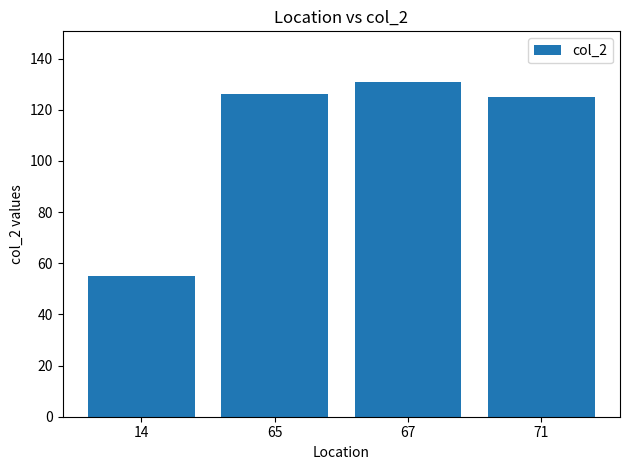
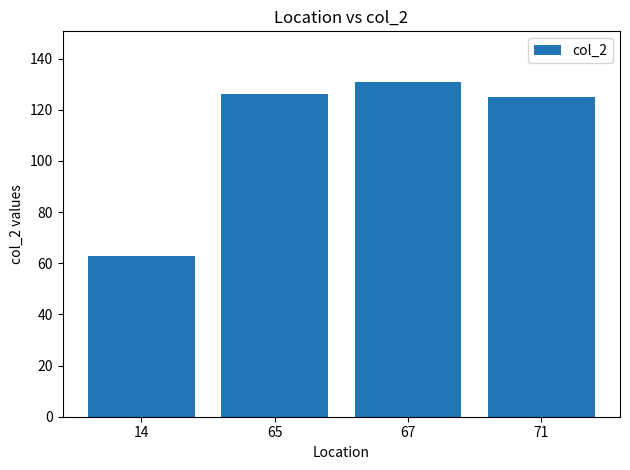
  {
-   "14": 55,
+   "14": 63,
    "65": 126,
    "67": 131,
    "71": 125
  }
